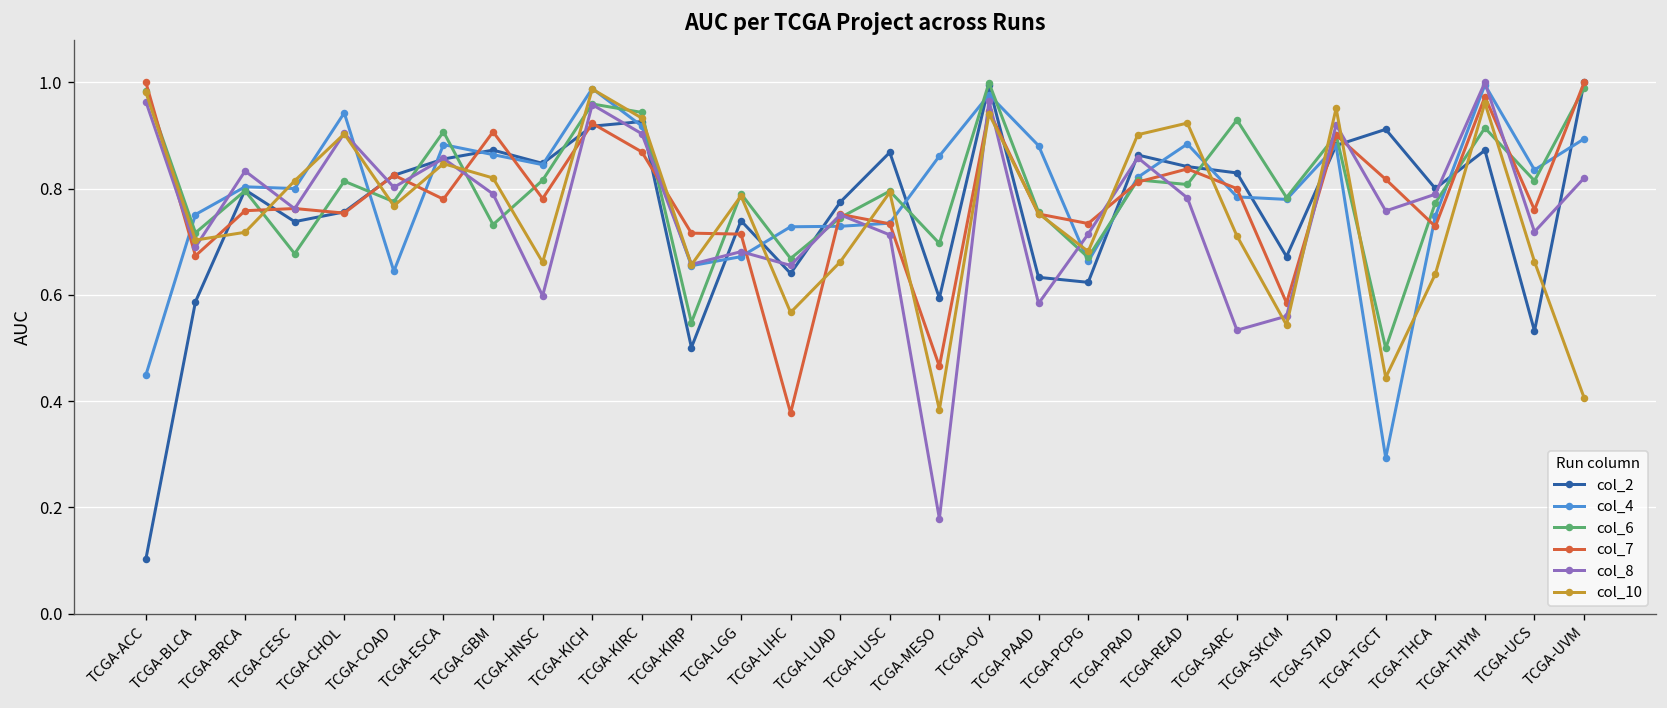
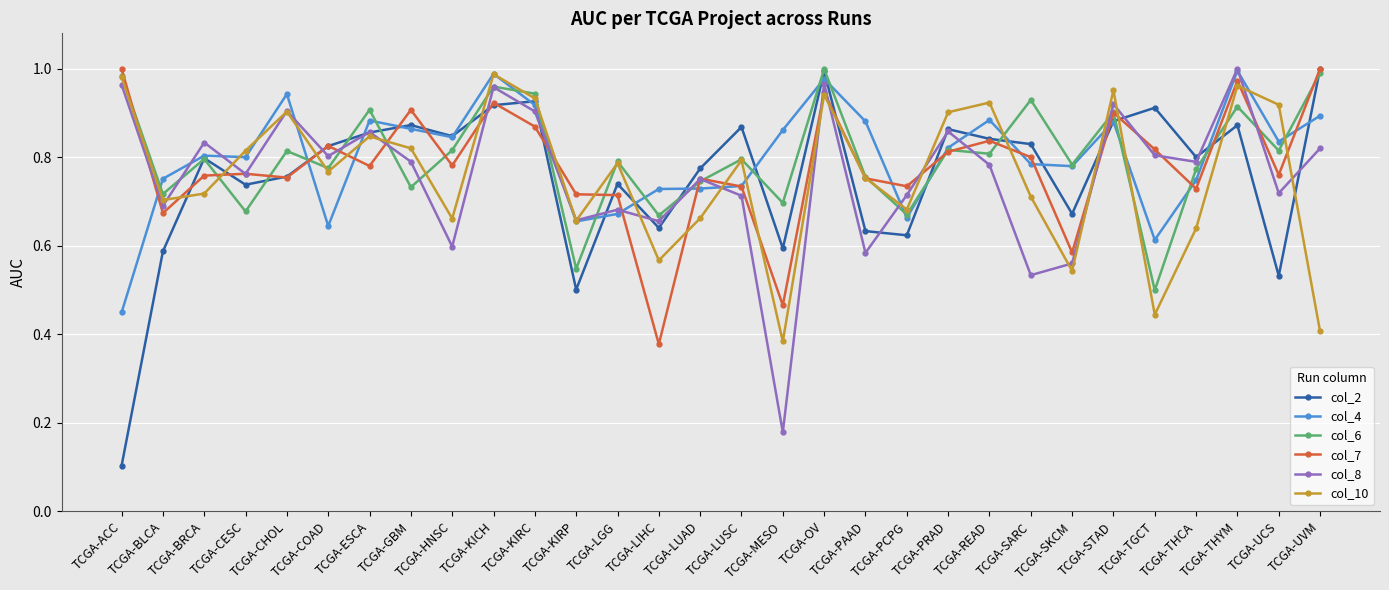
  {
    "col_2": {
      "TCGA-ACC": 0.10,
      "TCGA-BLCA": 0.59,
      "TCGA-CESC": 0.74,
      "TCGA-GBM": 0.87,
      "TCGA-KIRC": 0.93,
      "TCGA-KIRP": 0.50,
      "TCGA-LGG": 0.74,
      "TCGA-LIHC": 0.64,
      "TCGA-LUAD": 0.77,
      "TCGA-LUSC": 0.87,
      "TCGA-MESO": 0.59,
      "TCGA-PAAD": 0.63,
      "TCGA-PCPG": 0.62,
      "TCGA-SARC": 0.83,
      "TCGA-SKCM": 0.67,
      "TCGA-TGCT": 0.91,
      "TCGA-THCA": 0.80,
      "TCGA-THYM": 0.87,
      "TCGA-UCS": 0.53
    },
    "col_4": {
      "TCGA-ACC": 0.45,
      "TCGA-BLCA": 0.75,
      "TCGA-CESC": 0.80,
      "TCGA-CHOL": 0.94,
      "TCGA-COAD": 0.64,
      "TCGA-ESCA": 0.88,
      "TCGA-GBM": 0.86,
      "TCGA-KIRC": 0.92,
      "TCGA-LGG": 0.67,
      "TCGA-LIHC": 0.73,
      "TCGA-LUAD": 0.73,
      "TCGA-MESO": 0.86,
      "TCGA-OV": 0.98,
      "TCGA-PAAD": 0.88,
      "TCGA-PCPG": 0.66,
      "TCGA-READ": 0.88,
      "TCGA-SARC": 0.78,
-     "TCGA-TGCT": 0.29,
+     "TCGA-TGCT": 0.61,
      "TCGA-THCA": 0.75,
      "TCGA-UCS": 0.84,
      "TCGA-UVM": 0.89
    },
    "col_6": {
      "TCGA-BLCA": 0.72,
      "TCGA-CESC": 0.68,
      "TCGA-CHOL": 0.81,
      "TCGA-COAD": 0.78,
      "TCGA-ESCA": 0.91,
      "TCGA-GBM": 0.73,
      "TCGA-HNSC": 0.82,
      "TCGA-KIRC": 0.94,
      "TCGA-KIRP": 0.55,
      "TCGA-LIHC": 0.67,
      "TCGA-MESO": 0.70,
      "TCGA-PCPG": 0.67,
      "TCGA-READ": 0.81,
      "TCGA-SARC": 0.93,
      "TCGA-TGCT": 0.50,
      "TCGA-THCA": 0.77,
      "TCGA-THYM": 0.91,
      "TCGA-UCS": 0.81,
      "TCGA-UVM": 0.99
    },
    "col_7": {
      "TCGA-ACC": 1.00,
      "TCGA-BLCA": 0.67,
      "TCGA-BRCA": 0.76,
      "TCGA-ESCA": 0.78,
      "TCGA-GBM": 0.91,
      "TCGA-HNSC": 0.78,
      "TCGA-KIRC": 0.87,
      "TCGA-KIRP": 0.72,
      "TCGA-LGG": 0.71,
      "TCGA-LIHC": 0.38,
      "TCGA-MESO": 0.47,
      "TCGA-PCPG": 0.73,
      "TCGA-SARC": 0.80,
      "TCGA-SKCM": 0.59,
      "TCGA-TGCT": 0.82,
      "TCGA-THCA": 0.73,
      "TCGA-THYM": 0.97,
      "TCGA-UCS": 0.76
    },
    "col_8": {
      "TCGA-ACC": 0.96,
      "TCGA-BLCA": 0.69,
      "TCGA-BRCA": 0.83,
      "TCGA-COAD": 0.80,
      "TCGA-GBM": 0.79,
      "TCGA-HNSC": 0.60,
      "TCGA-KIRC": 0.90,
      "TCGA-LGG": 0.68,
      "TCGA-LIHC": 0.66,
      "TCGA-LUSC": 0.71,
      "TCGA-MESO": 0.18,
      "TCGA-OV": 0.97,
      "TCGA-PAAD": 0.58,
      "TCGA-PCPG": 0.71,
      "TCGA-READ": 0.78,
      "TCGA-SARC": 0.53,
      "TCGA-SKCM": 0.56,
      "TCGA-STAD": 0.92,
-     "TCGA-TGCT": 0.76,
+     "TCGA-TGCT": 0.80,
      "TCGA-THCA": 0.79,
      "TCGA-UCS": 0.72,
      "TCGA-UVM": 0.82
    },
    "col_10": {
      "TCGA-BLCA": 0.70,
      "TCGA-BRCA": 0.72,
      "TCGA-CESC": 0.81,
      "TCGA-COAD": 0.77,
      "TCGA-ESCA": 0.85,
      "TCGA-GBM": 0.82,
      "TCGA-HNSC": 0.66,
      "TCGA-KIRC": 0.93,
      "TCGA-LIHC": 0.57,
      "TCGA-LUAD": 0.66,
      "TCGA-MESO": 0.38,
      "TCGA-PCPG": 0.68,
      "TCGA-PRAD": 0.90,
      "TCGA-READ": 0.92,
      "TCGA-SARC": 0.71,
      "TCGA-SKCM": 0.54,
      "TCGA-STAD": 0.95,
      "TCGA-TGCT": 0.44,
      "TCGA-THCA": 0.64,
      "TCGA-THYM": 0.96,
-     "TCGA-UCS": 0.66,
+     "TCGA-UCS": 0.92,
      "TCGA-UVM": 0.41
    }
  }
